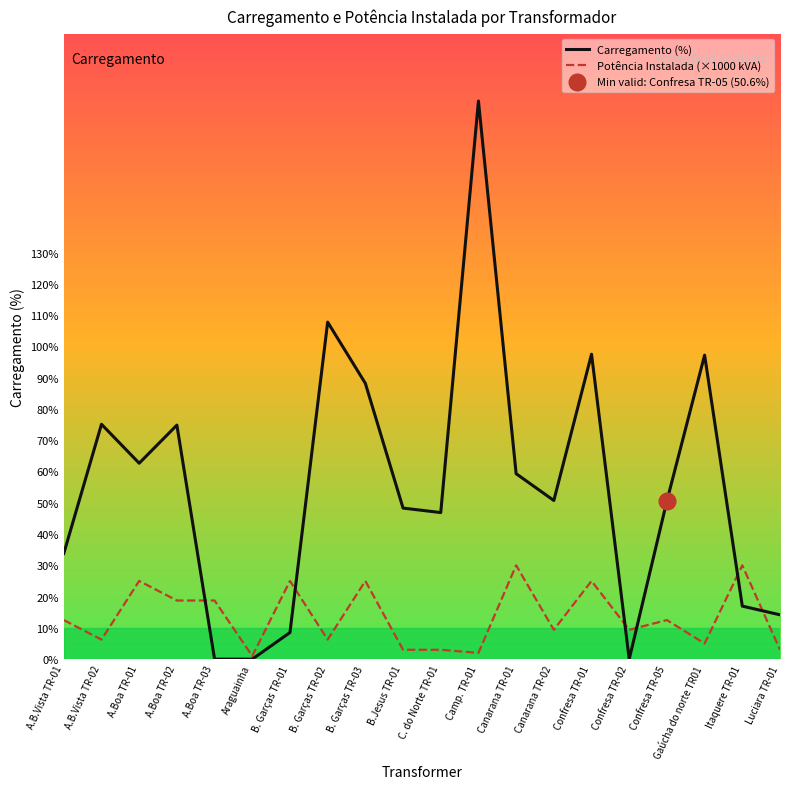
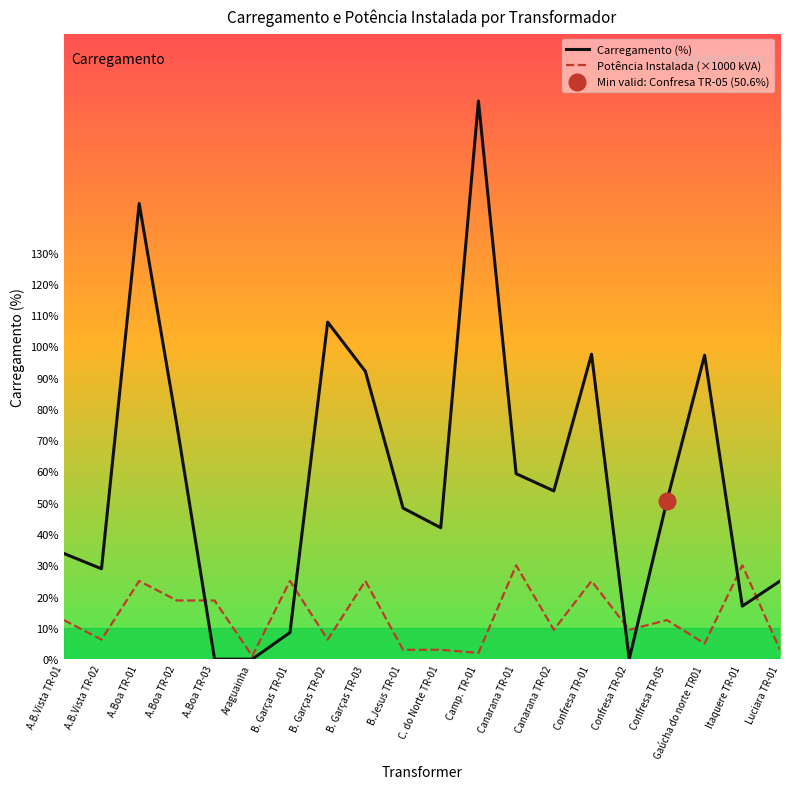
  {
    "Carregamento (%)": {
      "A.B.Vista TR-01": "34%",
-     "A.B.Vista TR-02": "75%",
-     "A.Boa TR-01": "63%",
+     "A.B.Vista TR-02": "29%",
+     "A.Boa TR-01": "146%",
      "A.Boa TR-02": "75%",
      "B. Garças TR-02": "108%",
-     "B. Garças TR-03": "88%",
+     "B. Garças TR-03": "92%",
      "B.Jesus TR-01": "48%",
-     "C. do Norte TR-01": "47%",
+     "C. do Norte TR-01": "42%",
      "Camp. TR-01": "178%",
      "Canarana TR-01": "59%",
-     "Canarana TR-02": "51%",
+     "Canarana TR-02": "54%",
      "Confresa TR-01": "98%",
      "Gaúcha do norte TR01": "97%",
      "Itaquere TR-01": "17%",
-     "Luciara TR-01": "14%"
+     "Luciara TR-01": "25%"
    }
  }
